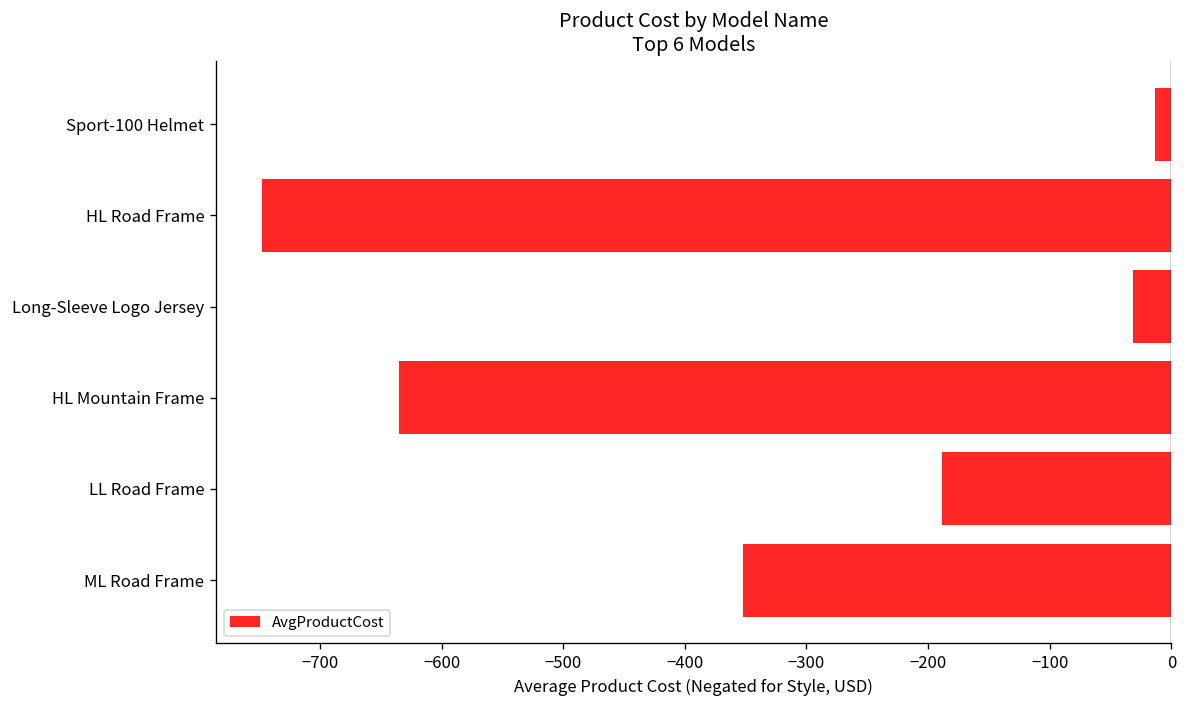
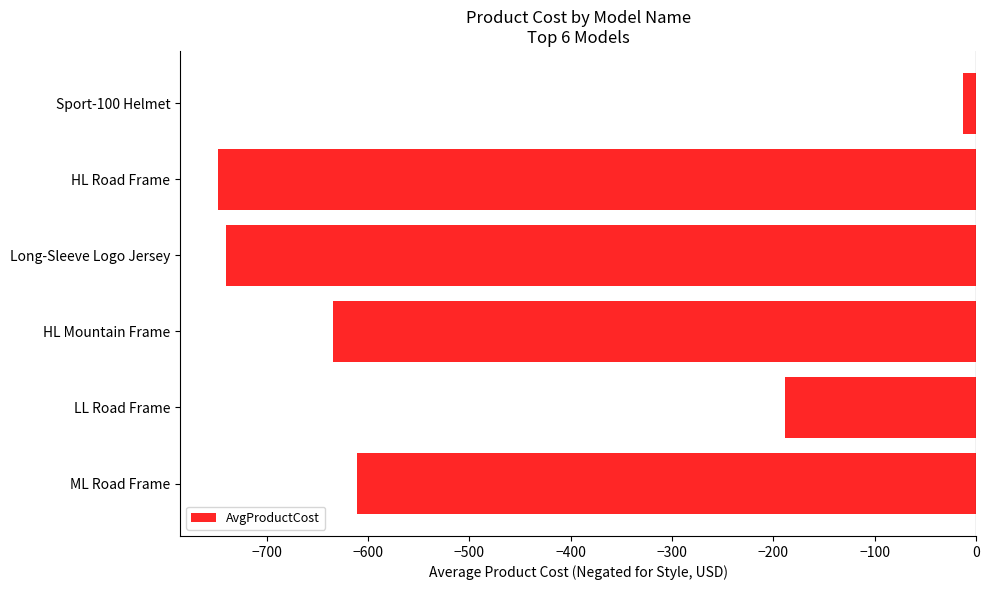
  {
    "Sport-100 Helmet": -13,
    "HL Road Frame": -748,
-   "Long-Sleeve Logo Jersey": -32,
+   "Long-Sleeve Logo Jersey": -741,
    "HL Mountain Frame": -635,
    "LL Road Frame": -189,
-   "ML Road Frame": -352
+   "ML Road Frame": -610
  }
